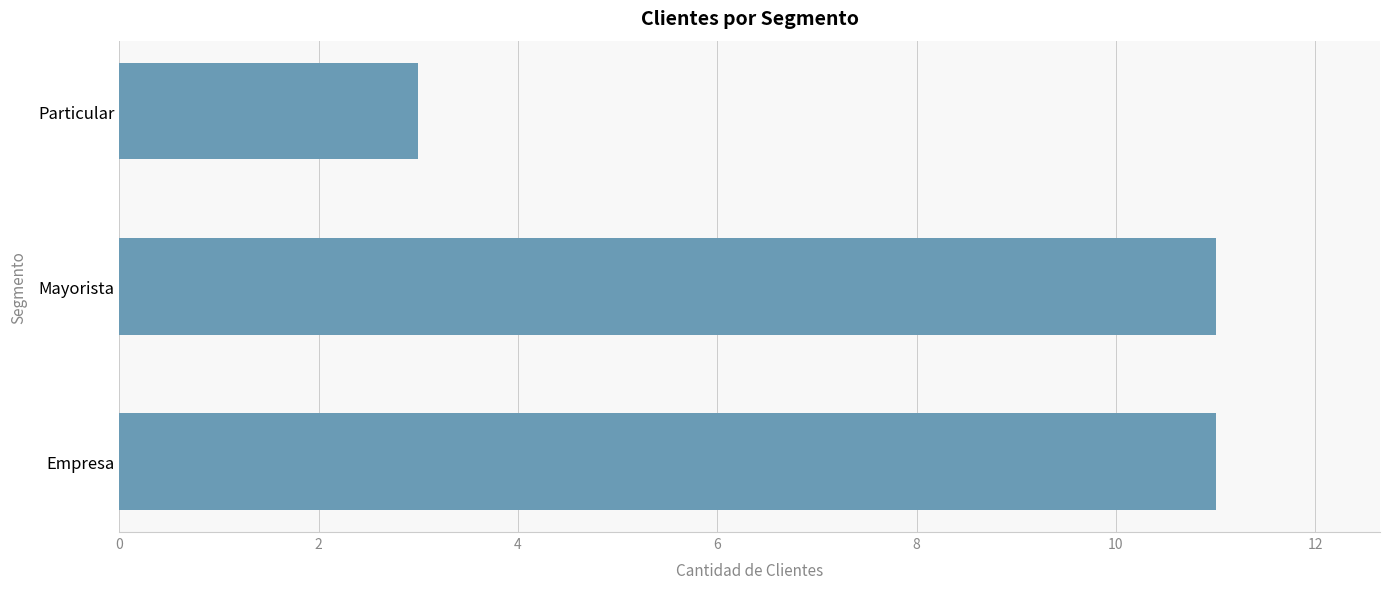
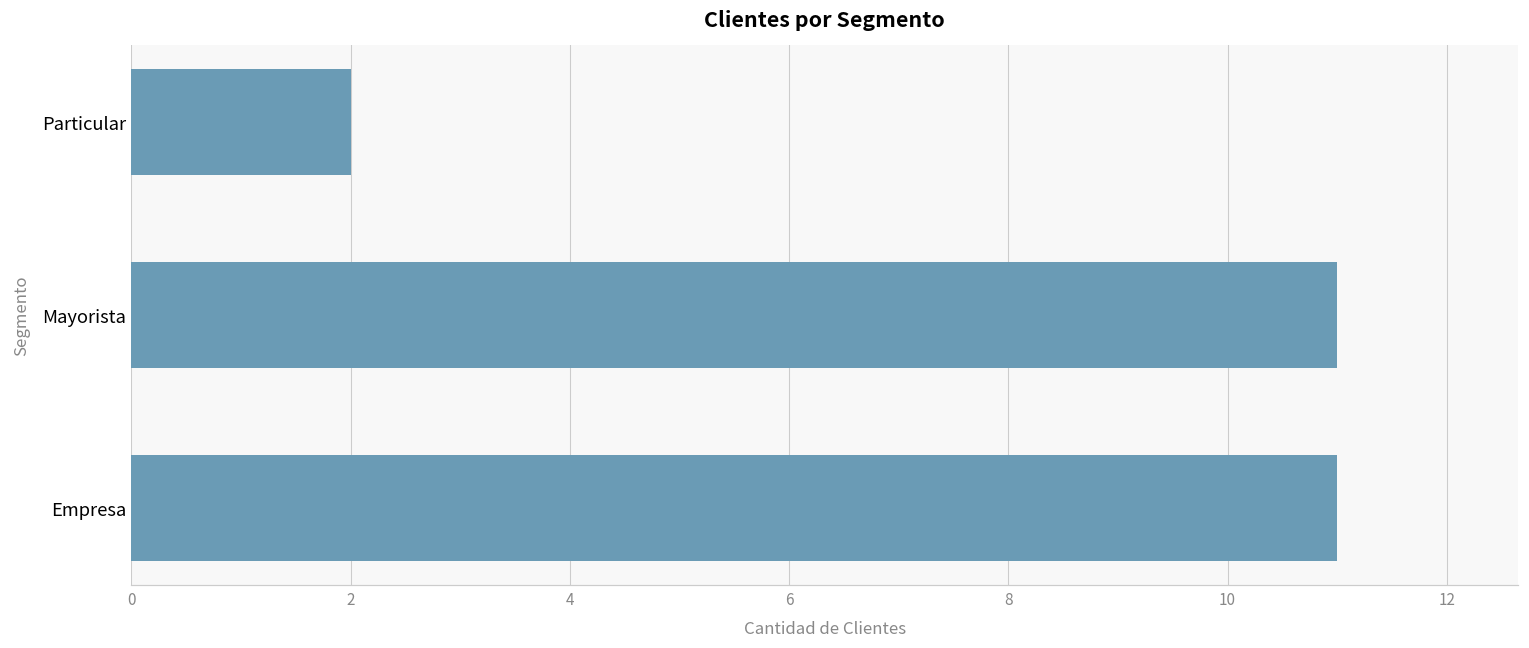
  {
-   "Particular": 3,
+   "Particular": 2,
    "Mayorista": 11,
    "Empresa": 11
  }
